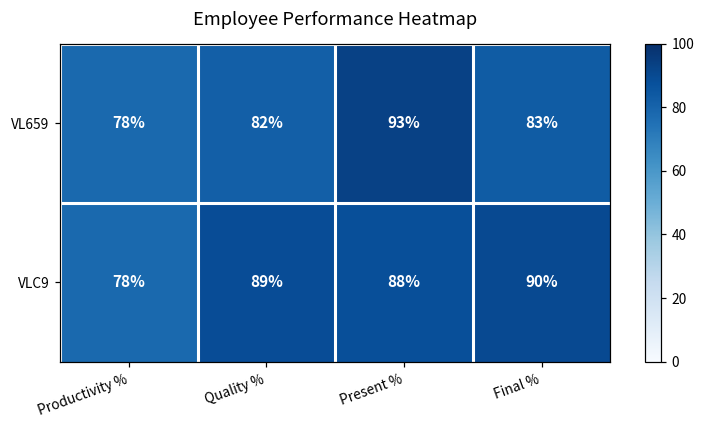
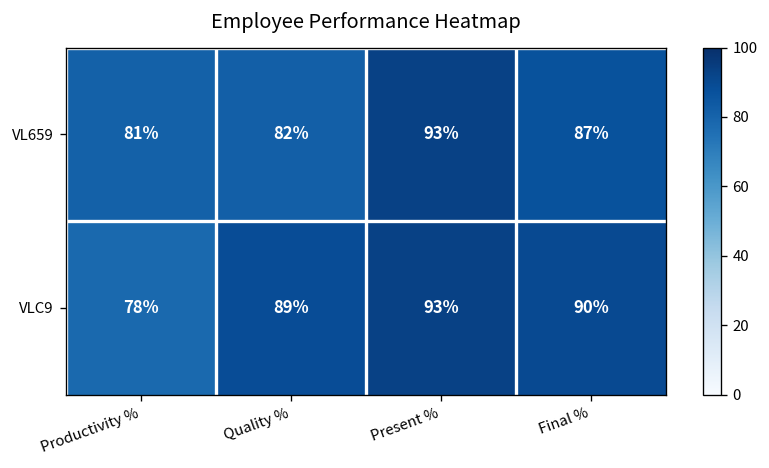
  {
    "VL659": {
-     "Productivity %": "78%",
+     "Productivity %": "81%",
      "Quality %": "82%",
      "Present %": "93%",
-     "Final %": "83%"
+     "Final %": "87%"
    },
    "VLC9": {
      "Productivity %": "78%",
      "Quality %": "89%",
-     "Present %": "88%",
+     "Present %": "93%",
      "Final %": "90%"
    }
  }
